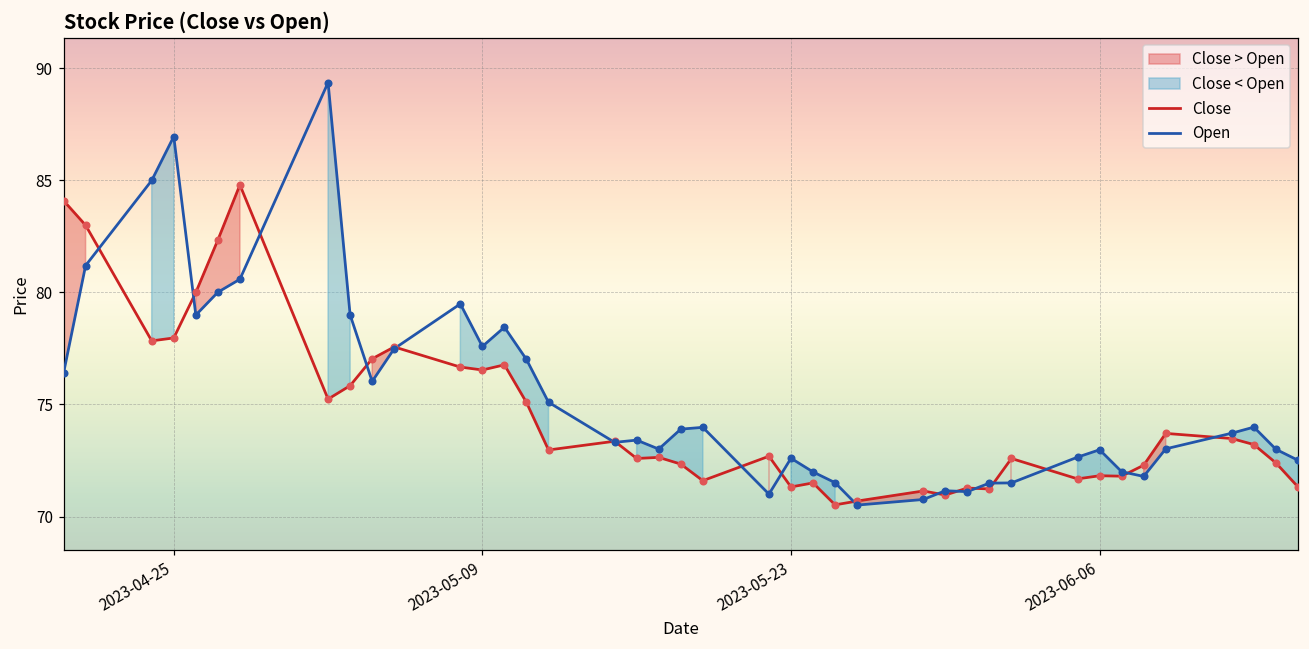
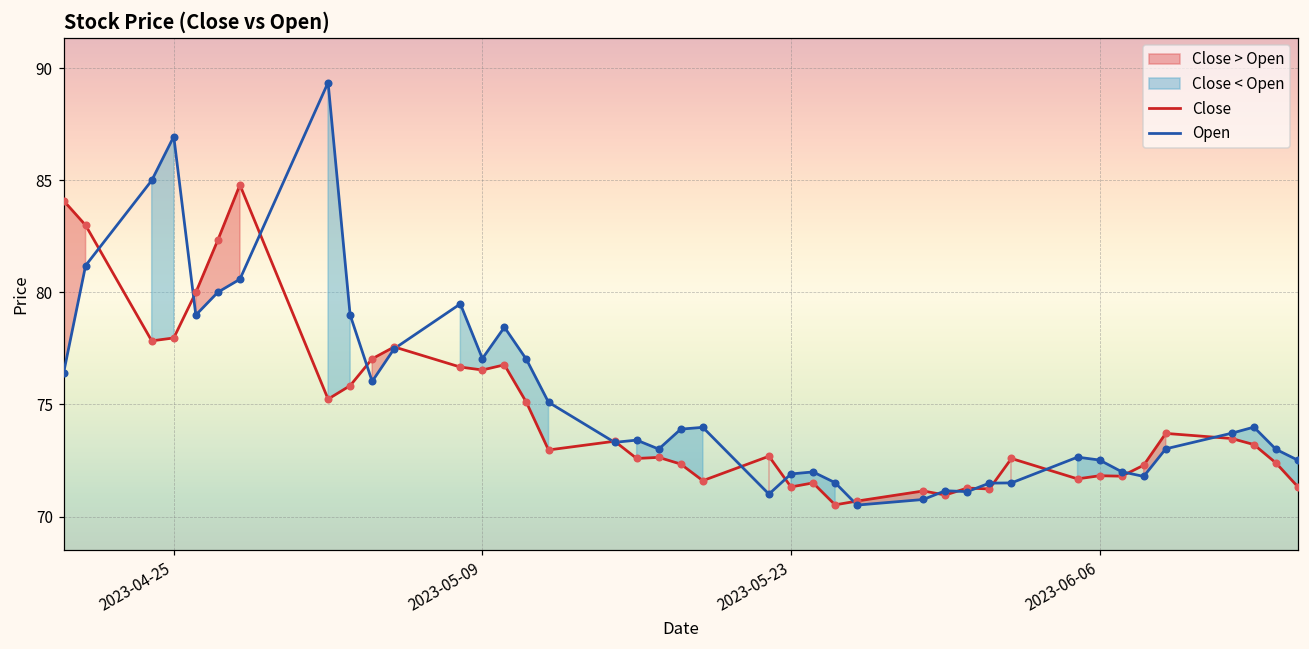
  {
    "Close": {
      "2023-04-25": 78.0,
      "2023-05-09": 76.5,
      "2023-05-23": 71.3,
      "2023-06-06": 71.8
    },
    "Open": {
      "2023-04-25": 87.0,
-     "2023-05-09": 77.6,
-     "2023-05-23": 72.6,
-     "2023-06-06": 73.0
+     "2023-05-09": 77.1,
+     "2023-05-23": 71.9,
+     "2023-06-06": 72.5
    }
  }
